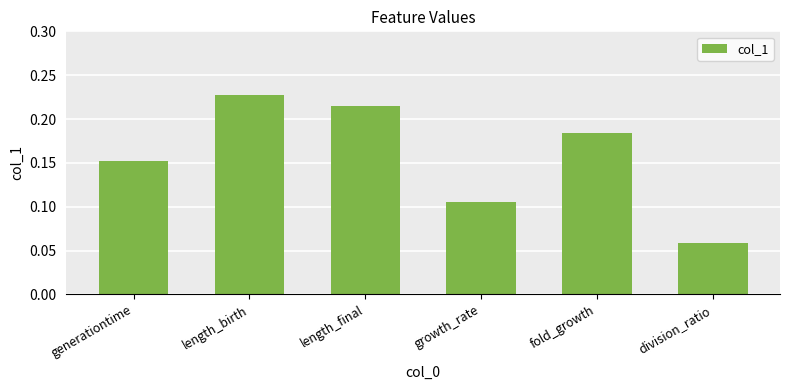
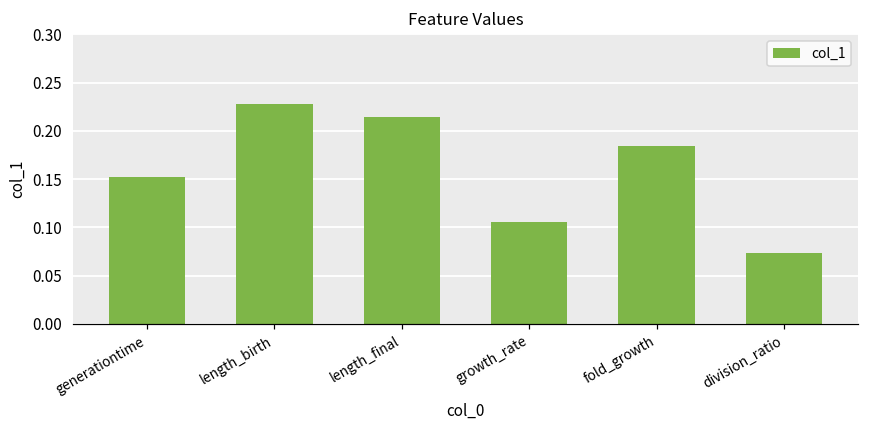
  {
    "generationtime": 0.15,
    "length_birth": 0.23,
    "length_final": 0.21,
    "growth_rate": 0.11,
    "fold_growth": 0.18,
-   "division_ratio": 0.06
+   "division_ratio": 0.07
  }
